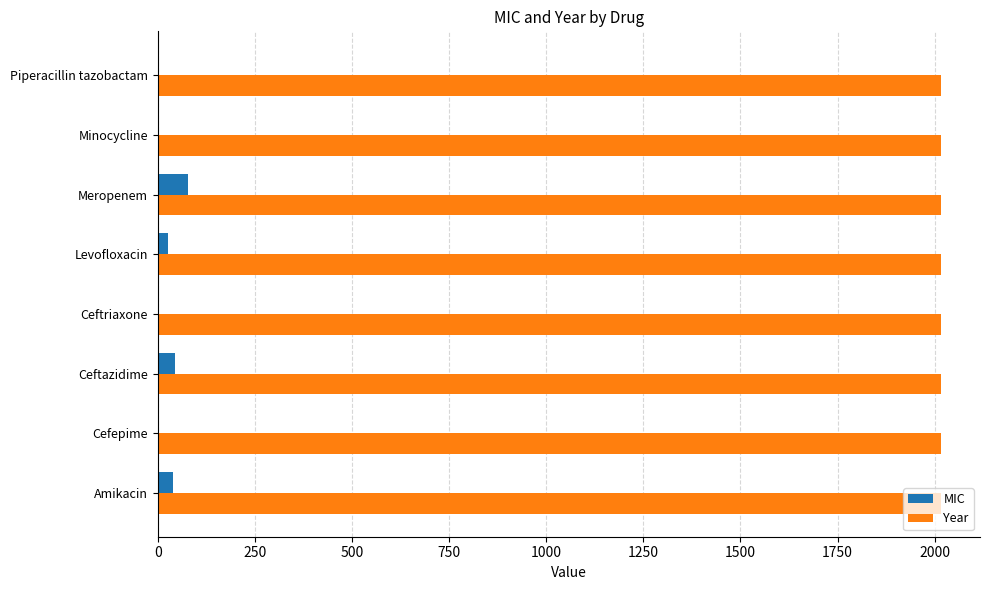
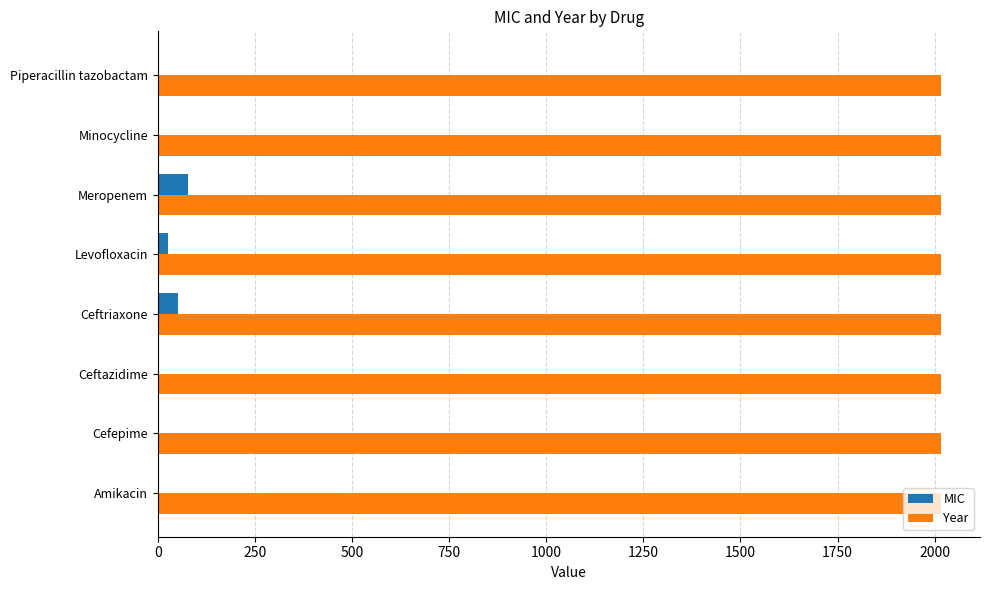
  {
    "MIC": {
      "Meropenem": 80,
      "Levofloxacin": 30,
-     "Ceftriaxone": 0,
-     "Ceftazidime": 50,
-     "Amikacin": 40
+     "Ceftriaxone": 50,
+     "Ceftazidime": 0,
+     "Amikacin": 0
    },
    "Year": {
      "Piperacillin tazobactam": 2020,
      "Minocycline": 2020,
      "Meropenem": 2020,
      "Levofloxacin": 2020,
      "Ceftriaxone": 2020,
      "Ceftazidime": 2020,
      "Cefepime": 2020
    }
  }
